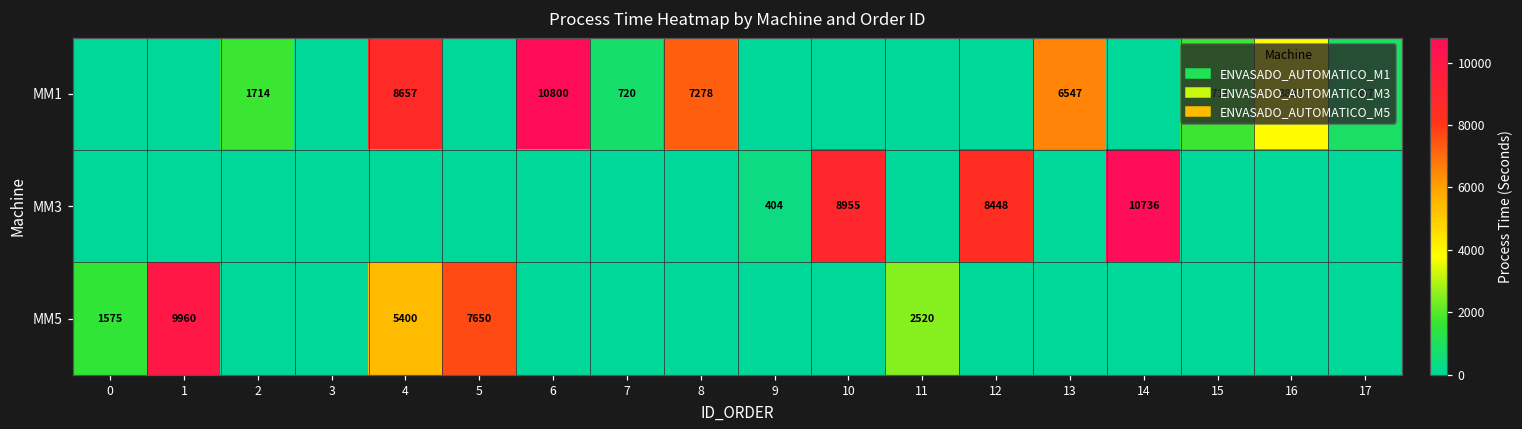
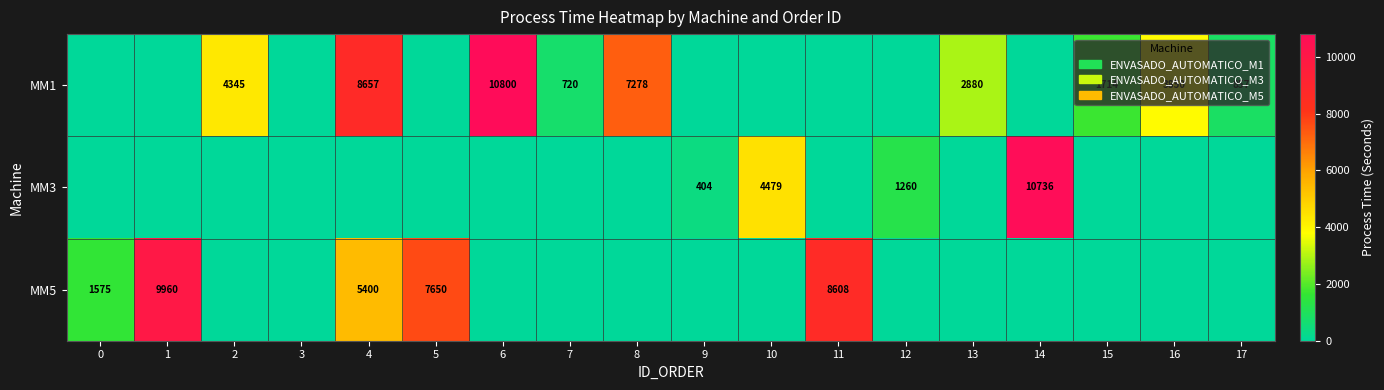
  {
    "MM1": {
-     "2": 1714,
+     "2": 4345,
      "4": 8657,
      "6": 10800,
      "7": 720,
      "8": 7278,
-     "13": 6547
+     "13": 2880
    },
    "MM3": {
      "9": 404,
-     "10": 8955,
-     "12": 8448,
+     "10": 4479,
+     "12": 1260,
      "14": 10736
    },
    "MM5": {
      "0": 1575,
      "1": 9960,
      "4": 5400,
      "5": 7650,
-     "11": 2520
+     "11": 8608
    }
  }
